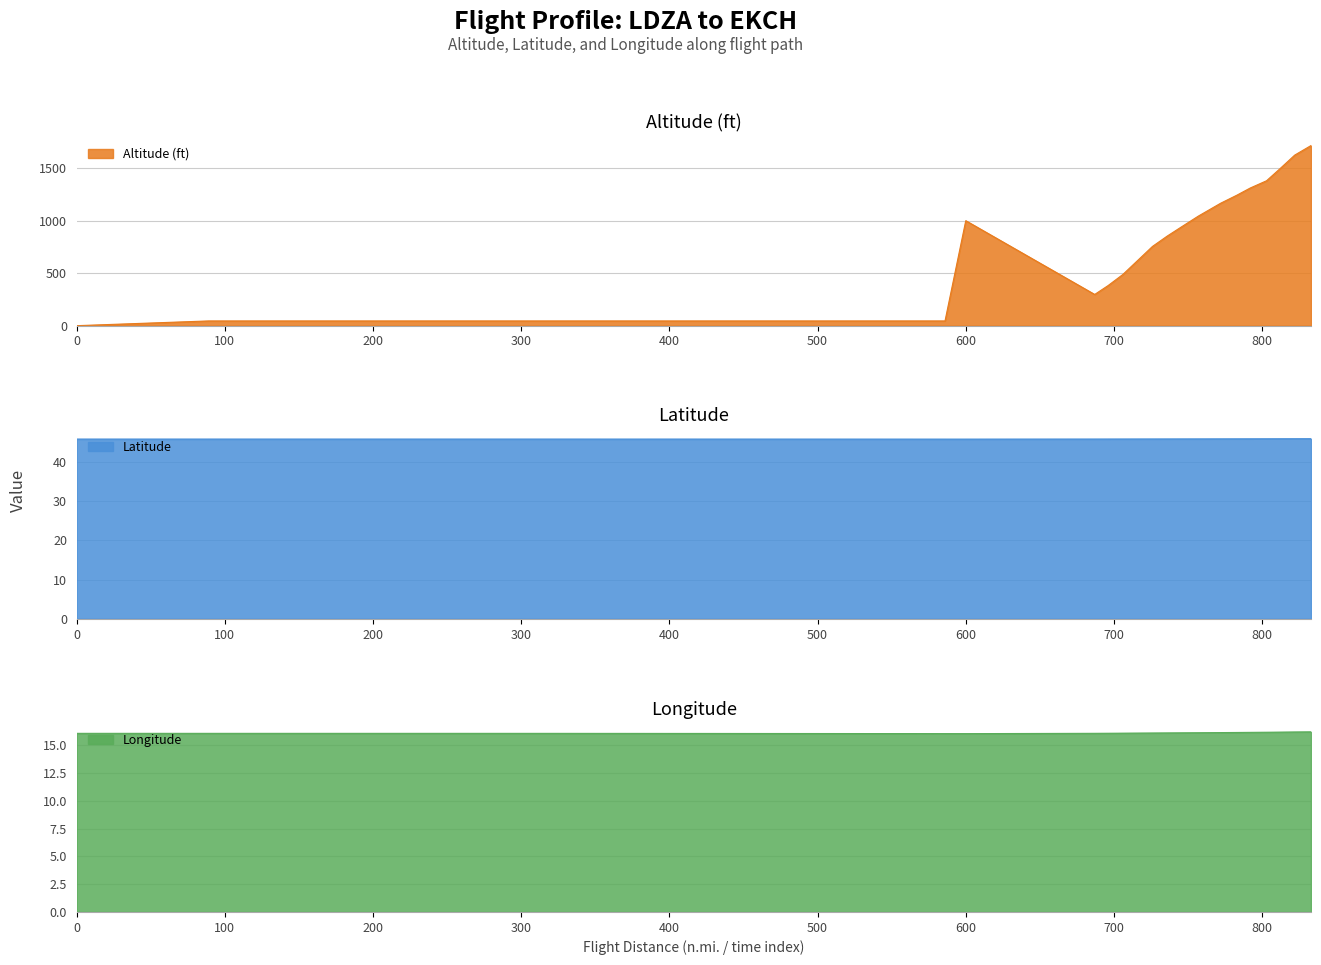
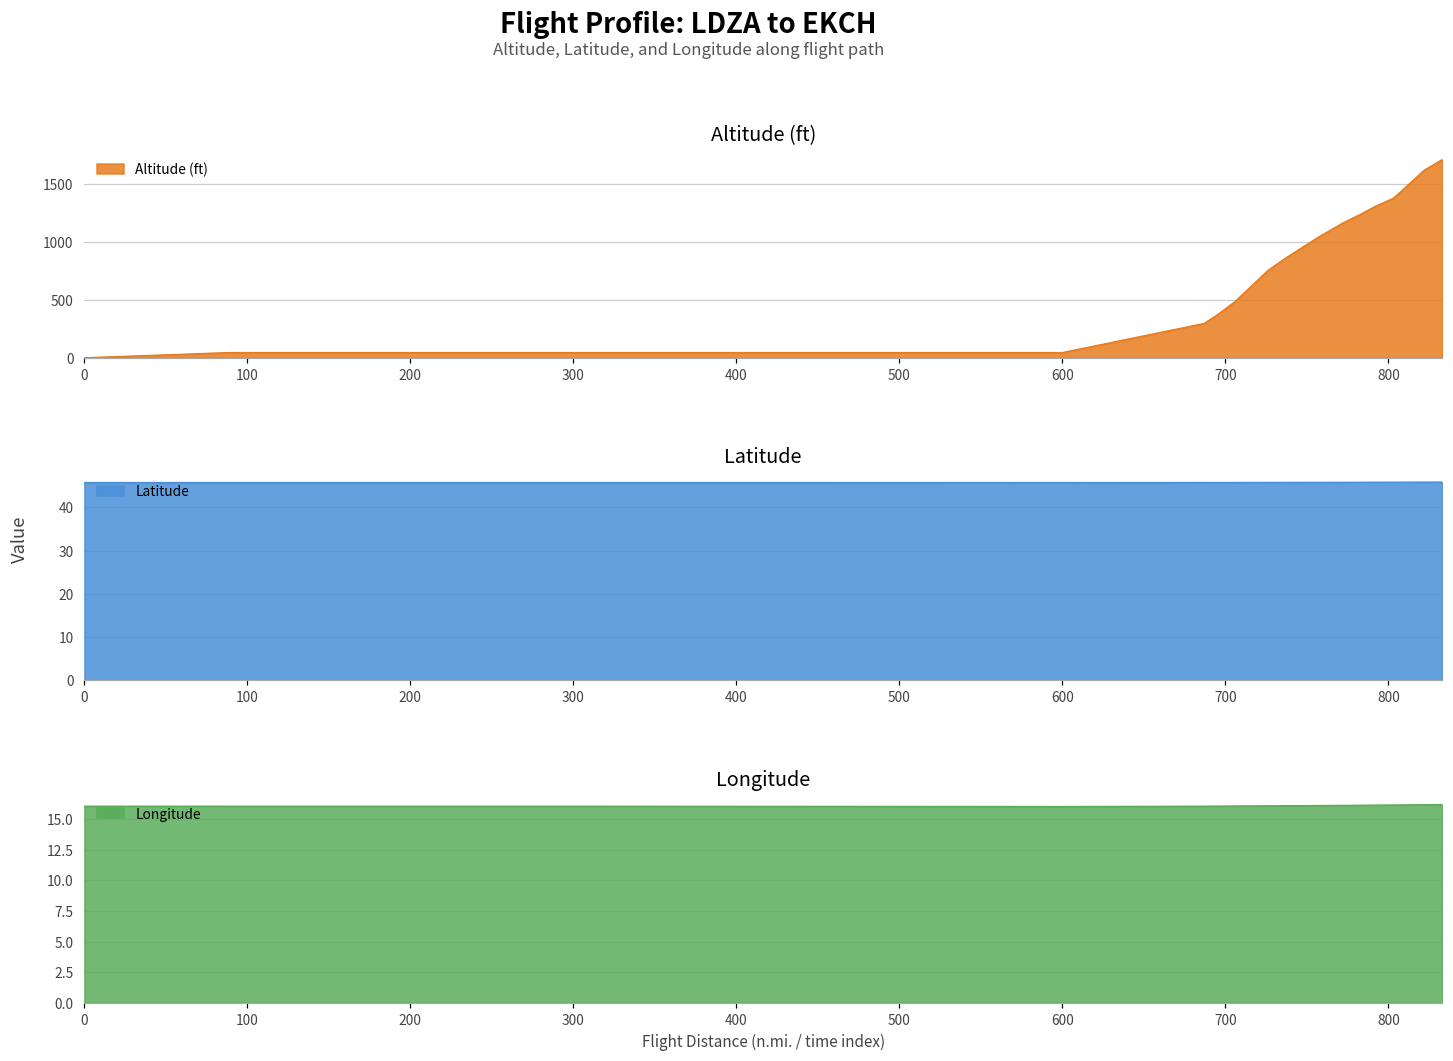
  {
    "Altitude (ft)": {
      "0": 0,
-     "600": 1000
+     "600": 50
    },
    "Latitude": {
      "0": 46,
      "600": 46
    },
    "Longitude": {
      "0": 16.1,
      "600": 16.1
    }
  }
